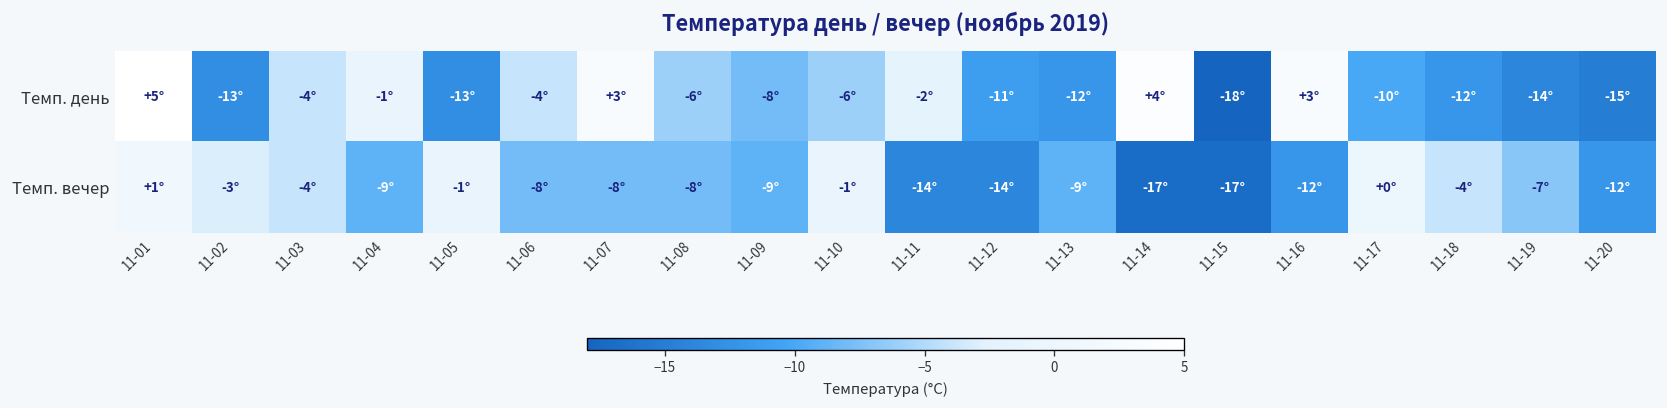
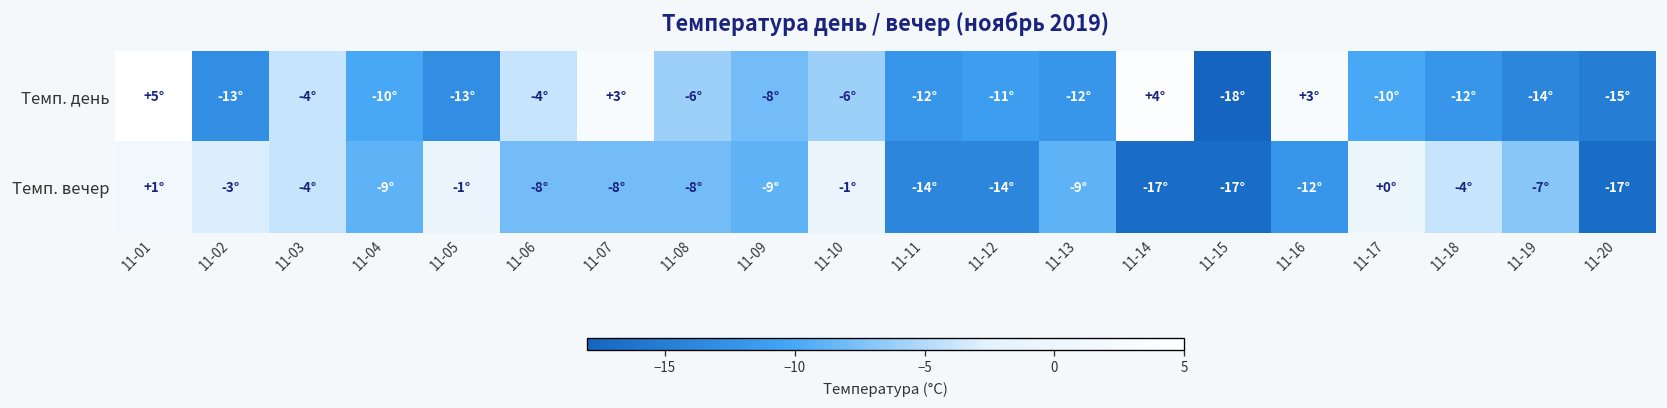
  {
    "Темп. день": {
      "11-01": "+5°",
      "11-02": "-13°",
      "11-03": "-4°",
-     "11-04": "-1°",
+     "11-04": "-10°",
      "11-05": "-13°",
      "11-06": "-4°",
      "11-07": "+3°",
      "11-08": "-6°",
      "11-09": "-8°",
      "11-10": "-6°",
-     "11-11": "-2°",
+     "11-11": "-12°",
      "11-12": "-11°",
      "11-13": "-12°",
      "11-14": "+4°",
      "11-15": "-18°",
      "11-16": "+3°",
      "11-17": "-10°",
      "11-18": "-12°",
      "11-19": "-14°",
      "11-20": "-15°"
    },
    "Темп. вечер": {
      "11-01": "+1°",
      "11-02": "-3°",
      "11-03": "-4°",
      "11-04": "-9°",
      "11-05": "-1°",
      "11-06": "-8°",
      "11-07": "-8°",
      "11-08": "-8°",
      "11-09": "-9°",
      "11-10": "-1°",
      "11-11": "-14°",
      "11-12": "-14°",
      "11-13": "-9°",
      "11-14": "-17°",
      "11-15": "-17°",
      "11-16": "-12°",
      "11-17": "+0°",
      "11-18": "-4°",
      "11-19": "-7°",
-     "11-20": "-12°"
+     "11-20": "-17°"
    }
  }
